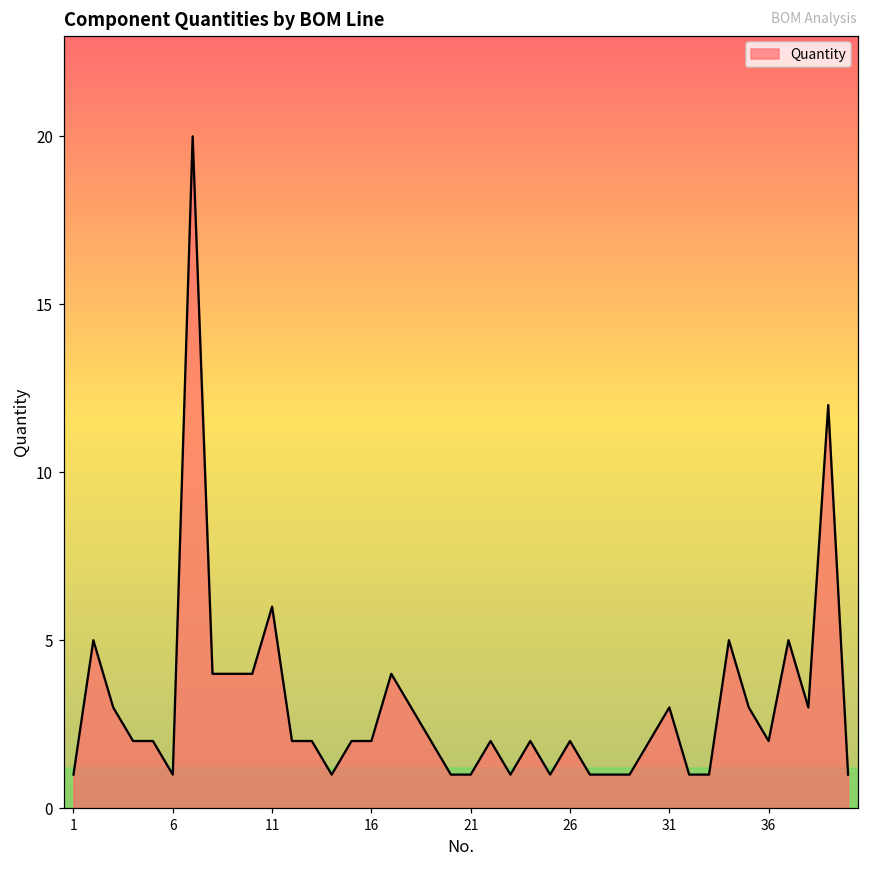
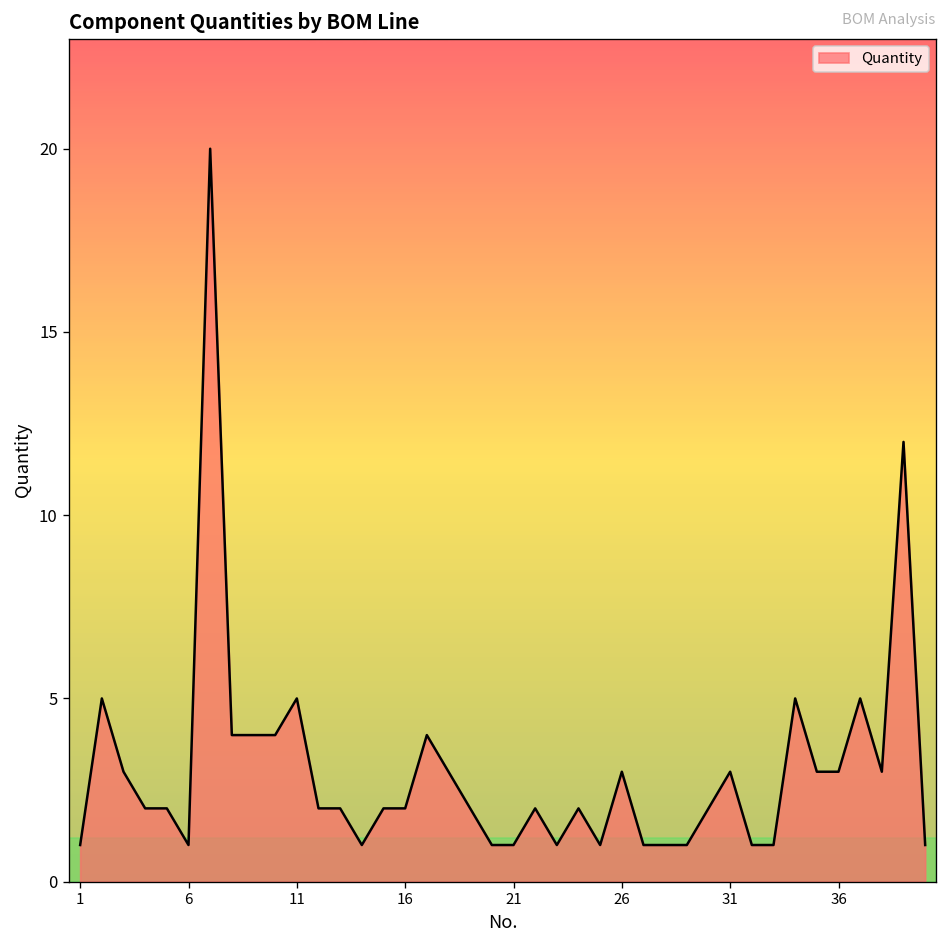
  {
-   "11": 6,
+   "11": 5,
    "16": 2,
-   "26": 2,
+   "26": 3,
    "31": 3,
-   "36": 2
+   "36": 3
  }
